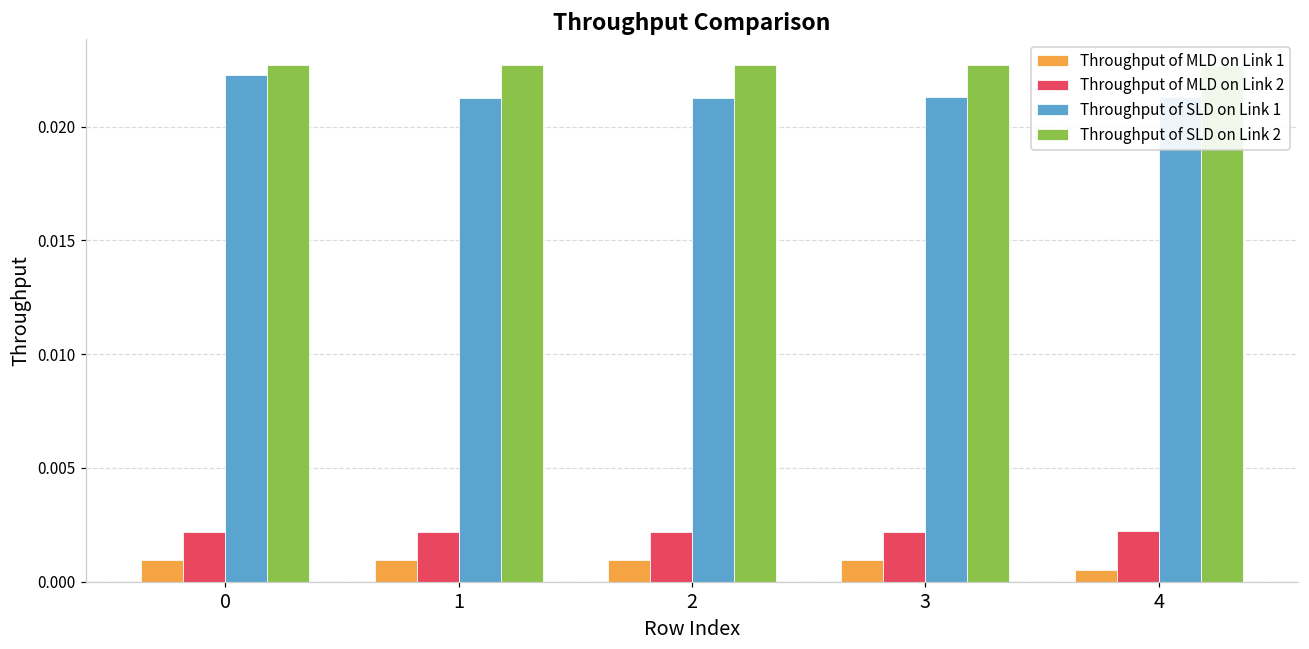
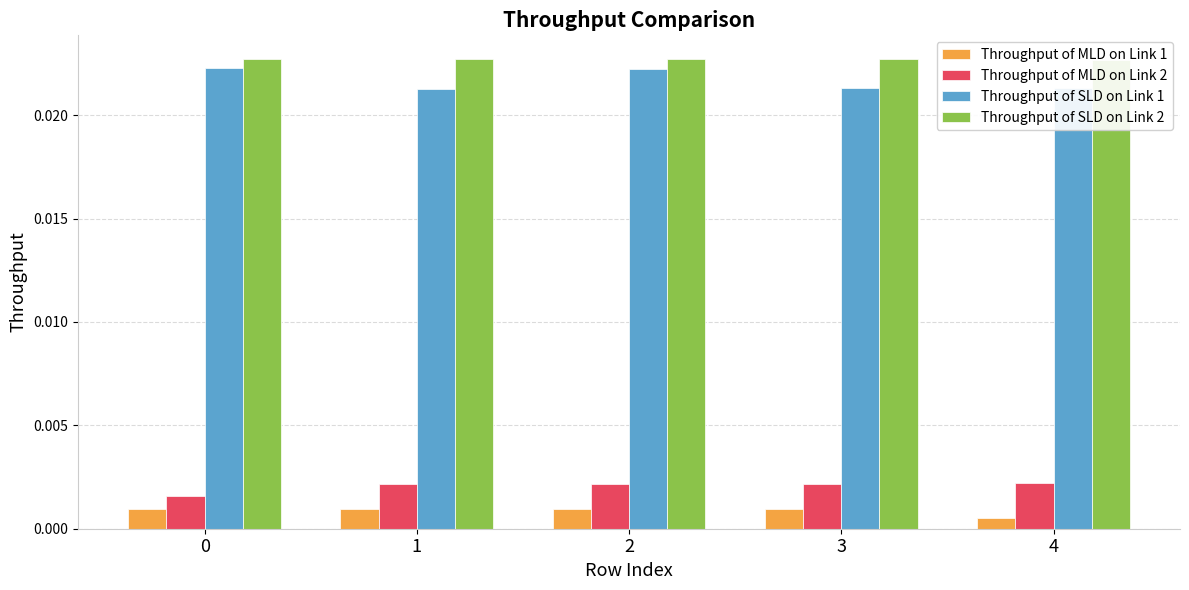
  {
    "Throughput of MLD on Link 1": {
      "0": 0.0009,
      "1": 0.0010,
      "2": 0.0010,
      "3": 0.0009,
      "4": 0.0005
    },
    "Throughput of MLD on Link 2": {
-     "0": 0.0022,
+     "0": 0.0016,
      "1": 0.0022,
      "2": 0.0022,
      "3": 0.0022,
      "4": 0.0022
    },
    "Throughput of SLD on Link 1": {
      "0": 0.0223,
      "1": 0.0213,
-     "2": 0.0213,
+     "2": 0.0223,
      "3": 0.0213
    },
    "Throughput of SLD on Link 2": {
      "0": 0.0227,
      "1": 0.0227,
      "2": 0.0227,
      "3": 0.0227
    }
  }
